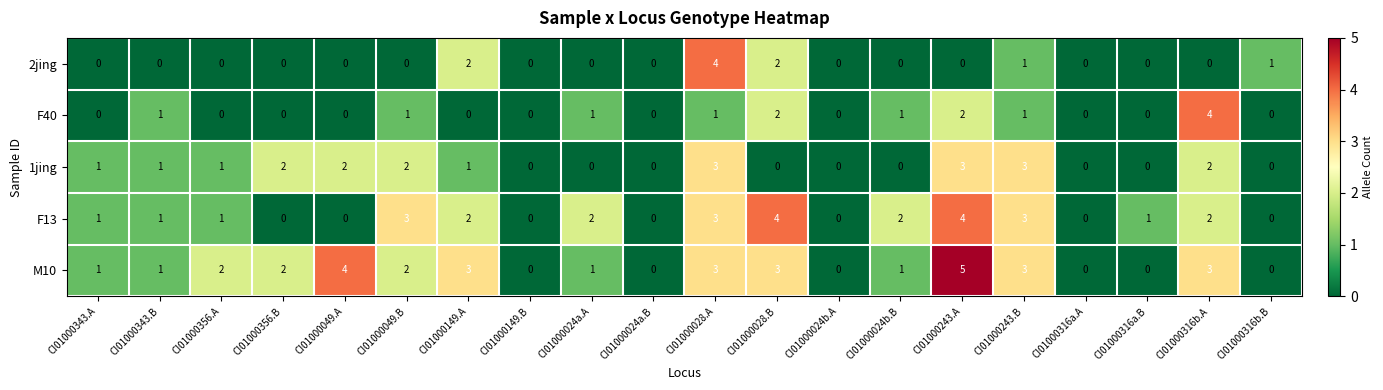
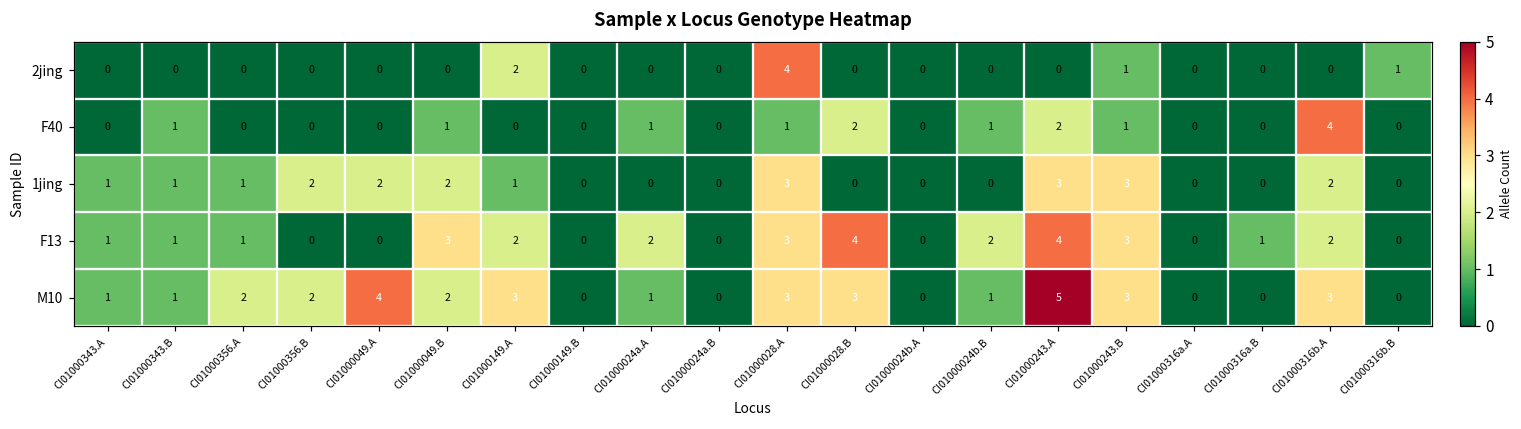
  {
    "2jing": {
      "CI01000343.A": 0,
      "CI01000343.B": 0,
      "CI01000356.A": 0,
      "CI01000356.B": 0,
      "CI01000049.A": 0,
      "CI01000049.B": 0,
      "CI01000149.A": 2,
      "CI01000149.B": 0,
      "CI01000024a.A": 0,
      "CI01000024a.B": 0,
      "CI01000028.A": 4,
-     "CI01000028.B": 2,
+     "CI01000028.B": 0,
      "CI01000024b.A": 0,
      "CI01000024b.B": 0,
      "CI01000243.A": 0,
      "CI01000243.B": 1,
      "CI01000316a.A": 0,
      "CI01000316a.B": 0,
      "CI01000316b.A": 0,
      "CI01000316b.B": 1
    },
    "F40": {
      "CI01000343.A": 0,
      "CI01000343.B": 1,
      "CI01000356.A": 0,
      "CI01000356.B": 0,
      "CI01000049.A": 0,
      "CI01000049.B": 1,
      "CI01000149.A": 0,
      "CI01000149.B": 0,
      "CI01000024a.A": 1,
      "CI01000024a.B": 0,
      "CI01000028.A": 1,
      "CI01000028.B": 2,
      "CI01000024b.A": 0,
      "CI01000024b.B": 1,
      "CI01000243.A": 2,
      "CI01000243.B": 1,
      "CI01000316a.A": 0,
      "CI01000316a.B": 0,
      "CI01000316b.A": 4,
      "CI01000316b.B": 0
    },
    "1jing": {
      "CI01000343.A": 1,
      "CI01000343.B": 1,
      "CI01000356.A": 1,
      "CI01000356.B": 2,
      "CI01000049.A": 2,
      "CI01000049.B": 2,
      "CI01000149.A": 1,
      "CI01000149.B": 0,
      "CI01000024a.A": 0,
      "CI01000024a.B": 0,
      "CI01000028.A": 3,
      "CI01000028.B": 0,
      "CI01000024b.A": 0,
      "CI01000024b.B": 0,
      "CI01000243.A": 3,
      "CI01000243.B": 3,
      "CI01000316a.A": 0,
      "CI01000316a.B": 0,
      "CI01000316b.A": 2,
      "CI01000316b.B": 0
    },
    "F13": {
      "CI01000343.A": 1,
      "CI01000343.B": 1,
      "CI01000356.A": 1,
      "CI01000356.B": 0,
      "CI01000049.A": 0,
      "CI01000049.B": 3,
      "CI01000149.A": 2,
      "CI01000149.B": 0,
      "CI01000024a.A": 2,
      "CI01000024a.B": 0,
      "CI01000028.A": 3,
      "CI01000028.B": 4,
      "CI01000024b.A": 0,
      "CI01000024b.B": 2,
      "CI01000243.A": 4,
      "CI01000243.B": 3,
      "CI01000316a.A": 0,
      "CI01000316a.B": 1,
      "CI01000316b.A": 2,
      "CI01000316b.B": 0
    },
    "M10": {
      "CI01000343.A": 1,
      "CI01000343.B": 1,
      "CI01000356.A": 2,
      "CI01000356.B": 2,
      "CI01000049.A": 4,
      "CI01000049.B": 2,
      "CI01000149.A": 3,
      "CI01000149.B": 0,
      "CI01000024a.A": 1,
      "CI01000024a.B": 0,
      "CI01000028.A": 3,
      "CI01000028.B": 3,
      "CI01000024b.A": 0,
      "CI01000024b.B": 1,
      "CI01000243.A": 5,
      "CI01000243.B": 3,
      "CI01000316a.A": 0,
      "CI01000316a.B": 0,
      "CI01000316b.A": 3,
      "CI01000316b.B": 0
    }
  }
